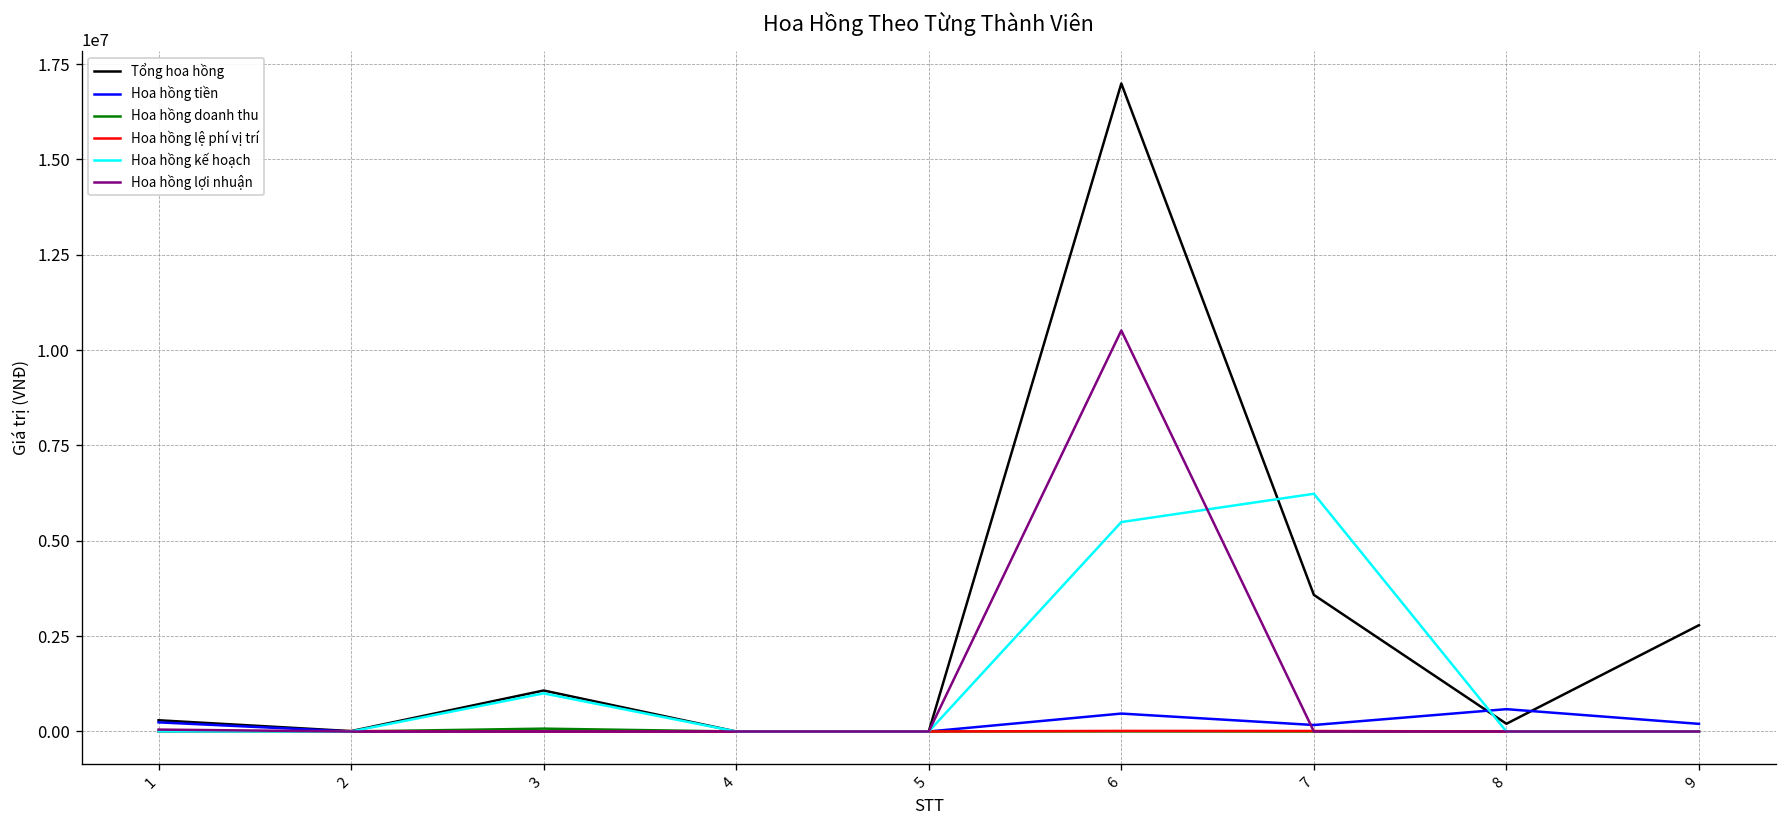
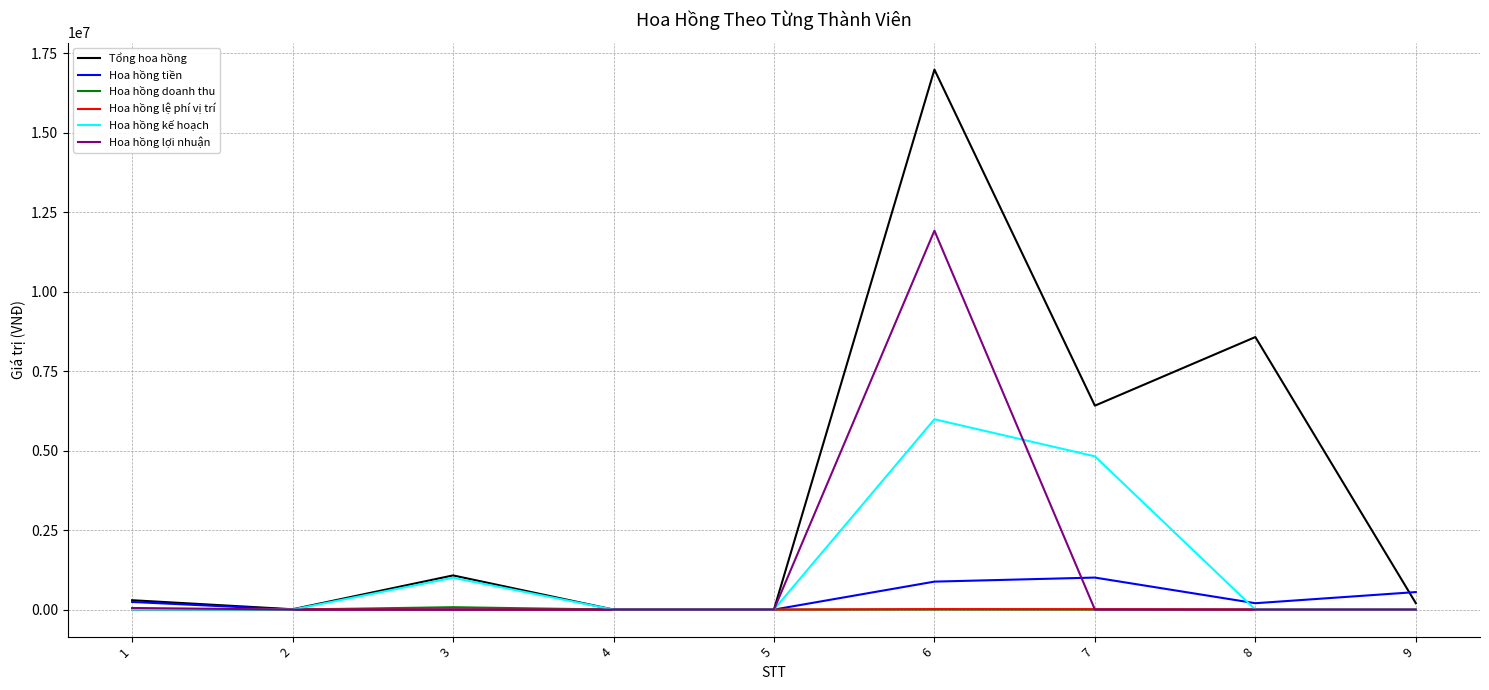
  {
    "Tổng hoa hồng": {
      "6": 17000000,
-     "7": 3600000,
-     "8": 200000,
-     "9": 2800000
+     "7": 6400000,
+     "8": 8600000,
+     "9": 200000
    },
    "Hoa hồng tiền": {
-     "6": 500000,
-     "7": 200000,
-     "8": 600000,
-     "9": 200000
+     "6": 900000,
+     "7": 1000000,
+     "8": 200000,
+     "9": 600000
    },
    "Hoa hồng kế hoạch": {
-     "6": 5500000,
-     "7": 6200000
+     "6": 6000000,
+     "7": 4800000
    },
    "Hoa hồng lợi nhuận": {
-     "6": 10500000
+     "6": 11900000
    }
  }
